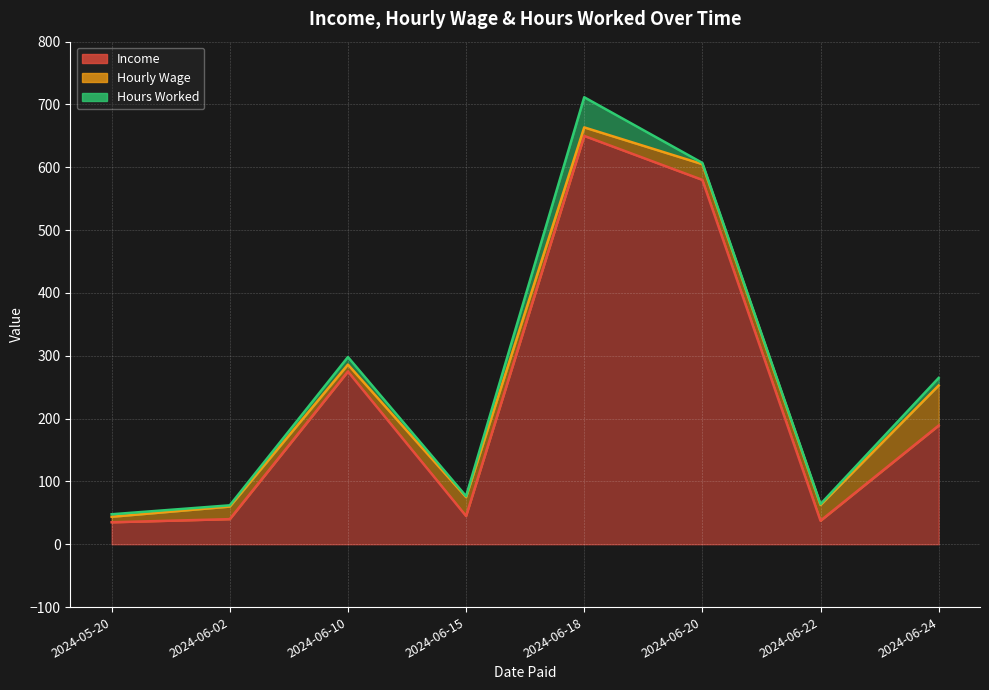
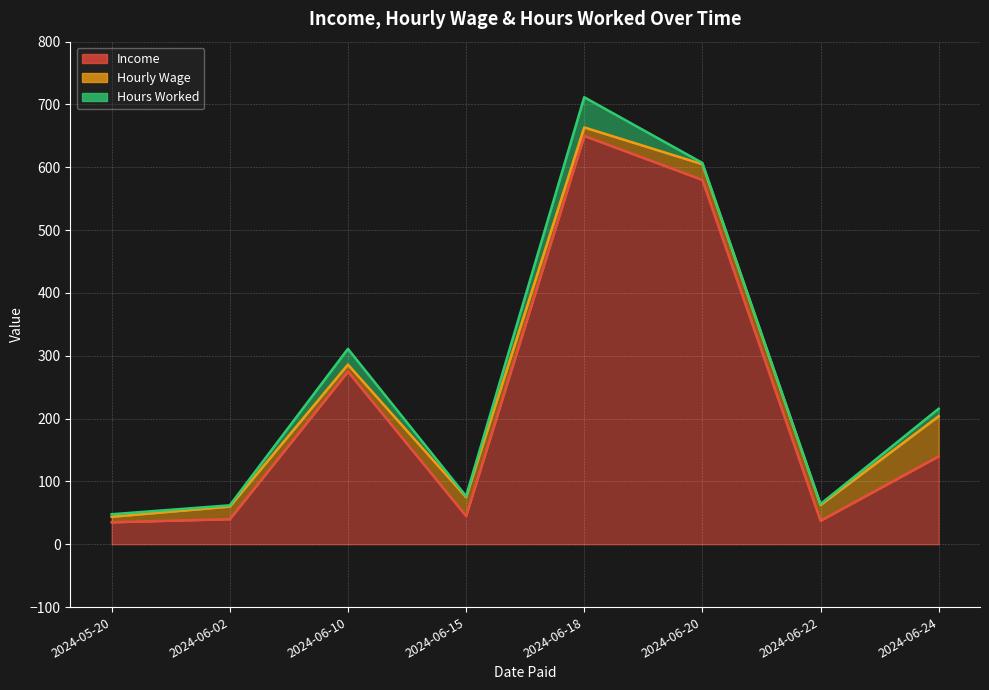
  {
    "Income": {
      "2024-05-20": 40,
      "2024-06-02": 40,
      "2024-06-10": 280,
      "2024-06-15": 50,
      "2024-06-18": 650,
      "2024-06-20": 580,
      "2024-06-22": 40,
-     "2024-06-24": 190
+     "2024-06-24": 140
    },
    "Hourly Wage": {
      "2024-06-10": 10,
      "2024-06-18": 10,
      "2024-06-24": 60
    },
    "Hours Worked": {
-     "2024-06-10": 10,
+     "2024-06-10": 30,
      "2024-06-18": 50,
      "2024-06-24": 10
    }
  }
